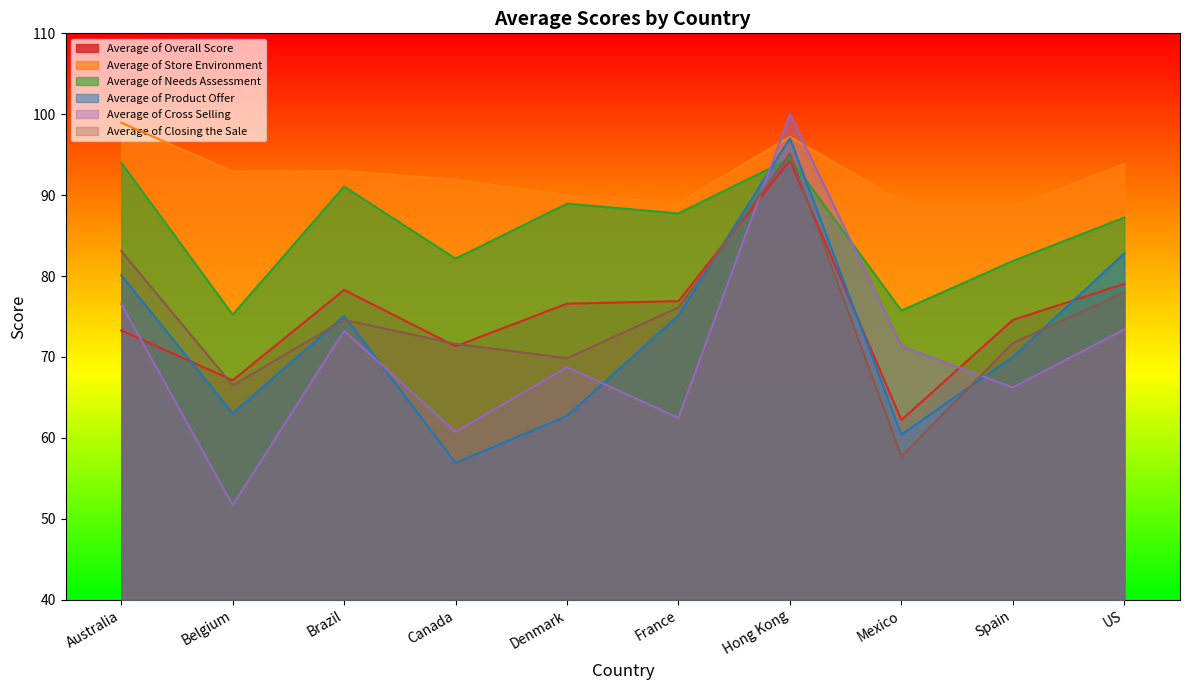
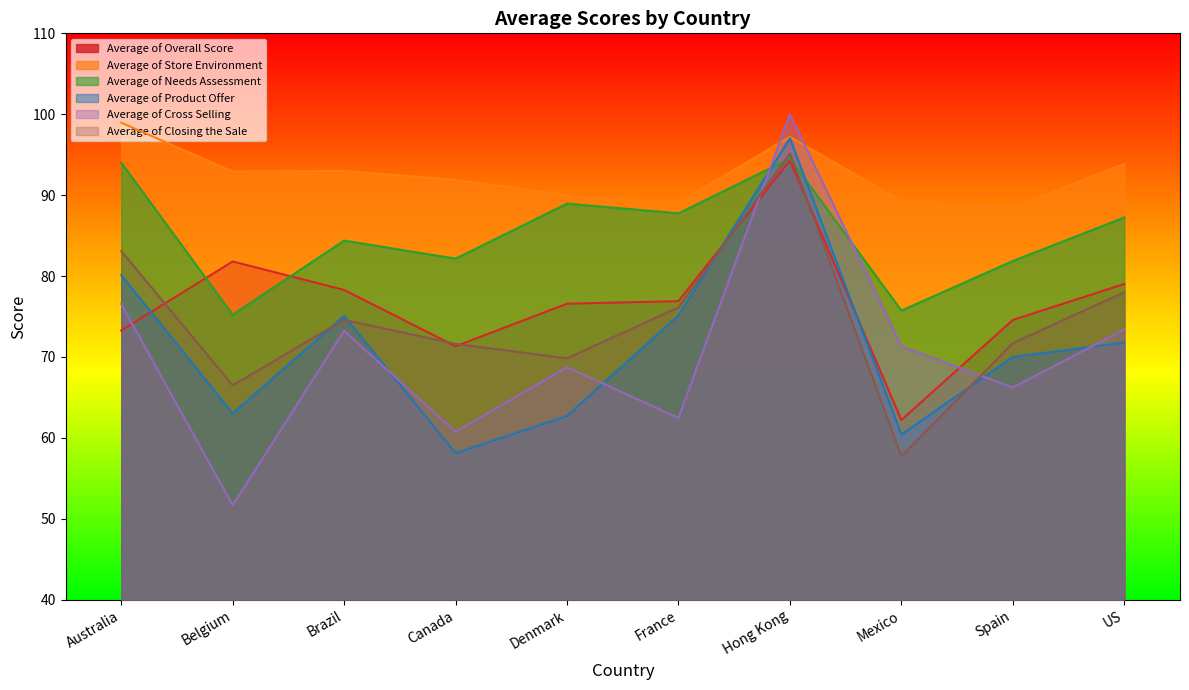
  {
    "Average of Overall Score": {
      "Australia": 73,
-     "Belgium": 67,
+     "Belgium": 82,
      "Brazil": 78,
      "Denmark": 77,
      "France": 77,
      "Mexico": 62,
      "Spain": 75,
      "US": 79
    },
    "Average of Store Environment": {
      "Belgium": 93,
      "Brazil": 93,
      "Canada": 92,
      "Denmark": 90,
      "France": 89,
      "Mexico": 89,
      "Spain": 89,
      "US": 94
    },
    "Average of Needs Assessment": {
      "Australia": 94,
      "Belgium": 75,
-     "Brazil": 91,
+     "Brazil": 84,
      "Canada": 82,
      "Denmark": 89,
      "France": 88,
      "Mexico": 76,
      "Spain": 82,
      "US": 87
    },
    "Average of Product Offer": {
      "Australia": 80,
      "Belgium": 63,
      "Brazil": 75,
-     "Canada": 57,
+     "Canada": 58,
      "Denmark": 63,
      "France": 75,
      "Mexico": 60,
      "Spain": 70,
-     "US": 83
+     "US": 72
    }
  }
